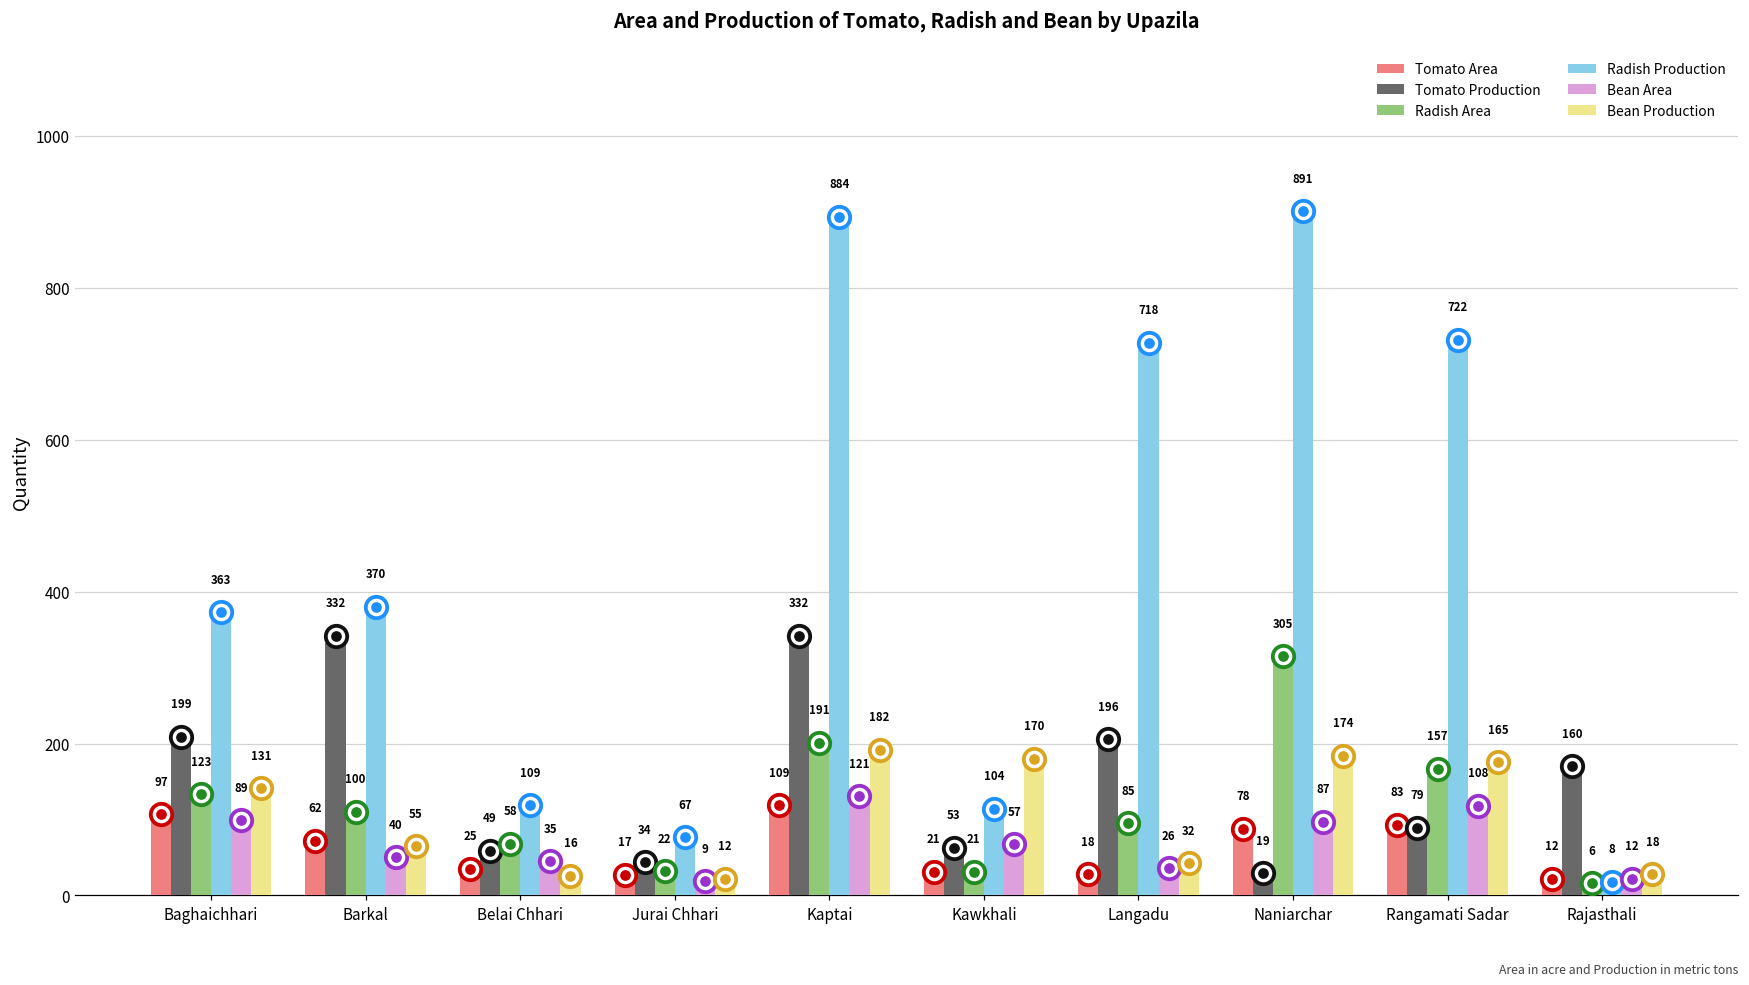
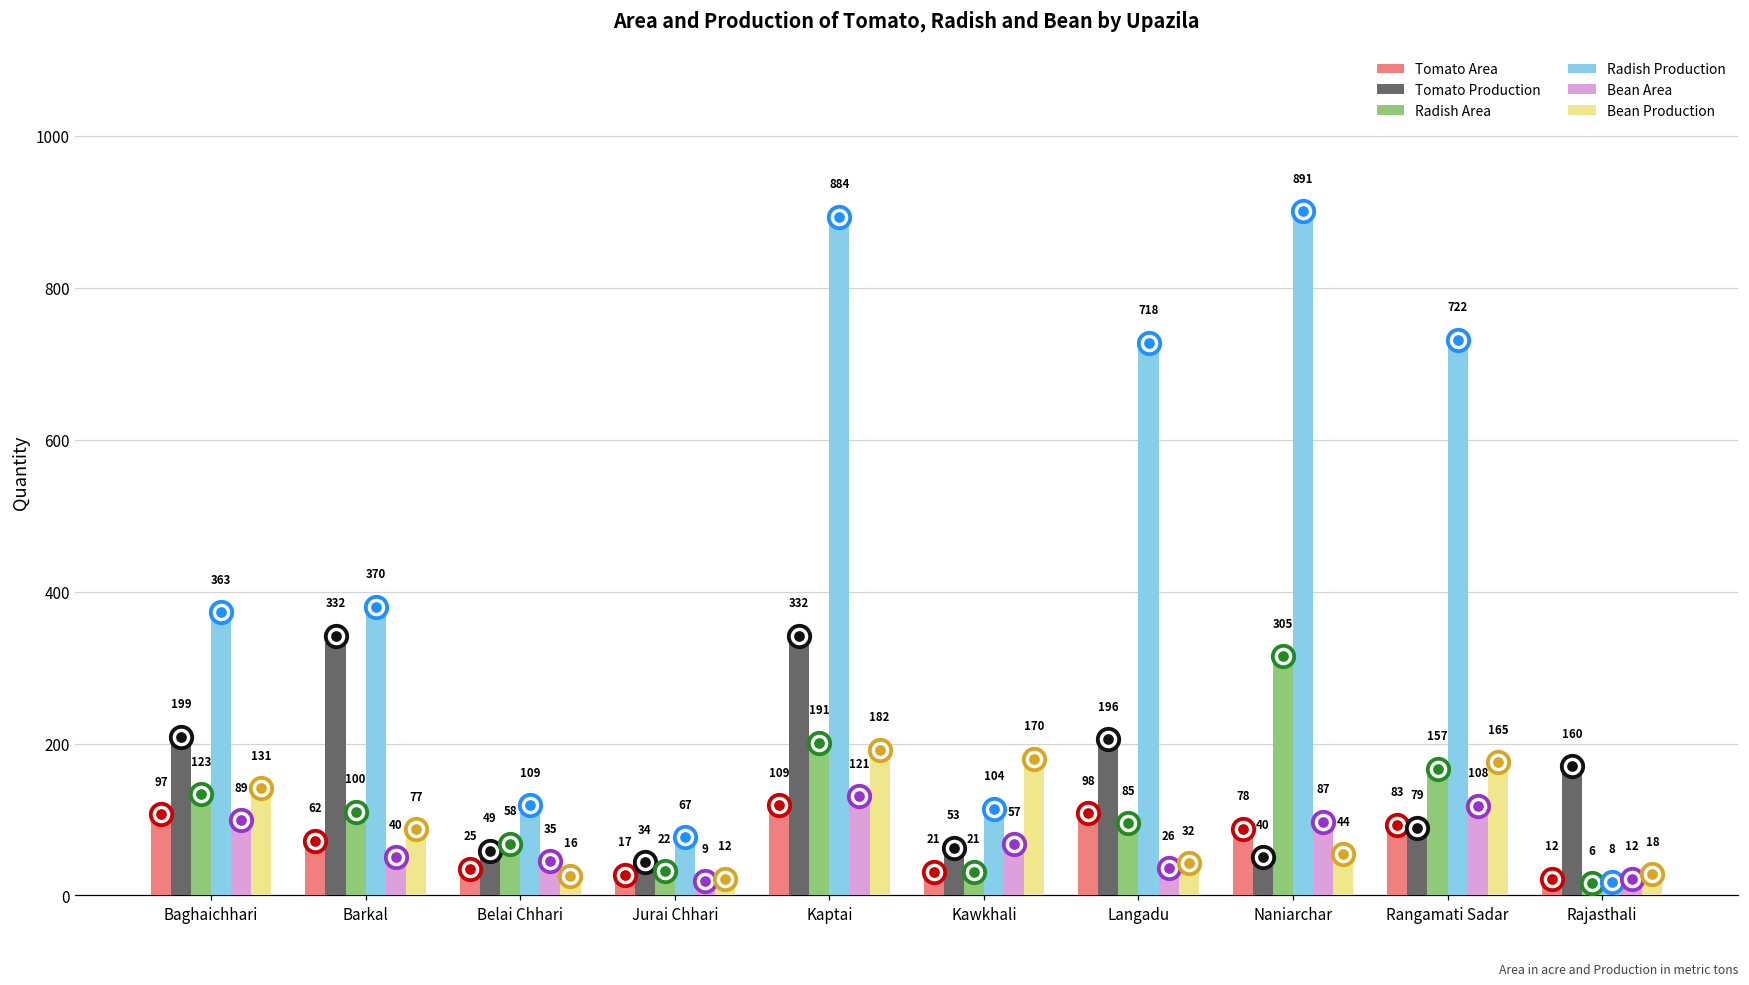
  {
    "Tomato Area": {
-     "Langadu": 18
+     "Langadu": 98
    },
    "Tomato Production": {
-     "Naniarchar": 19
+     "Naniarchar": 40
    },
    "Bean Production": {
-     "Barkal": 55,
-     "Naniarchar": 174
+     "Barkal": 77,
+     "Naniarchar": 44
    }
  }
